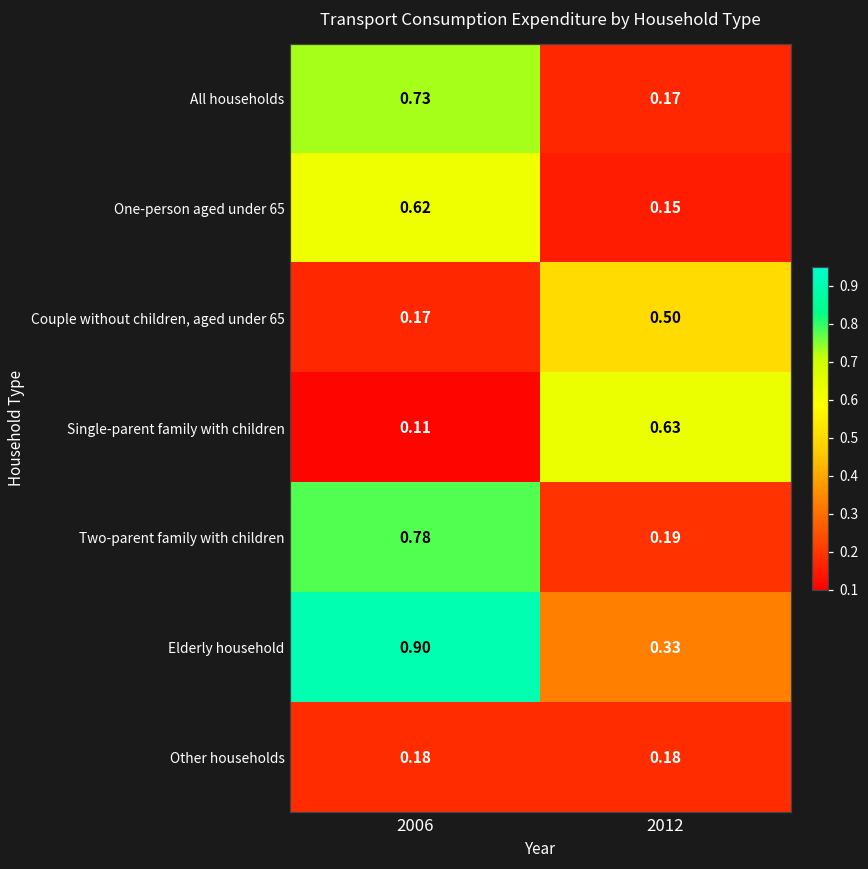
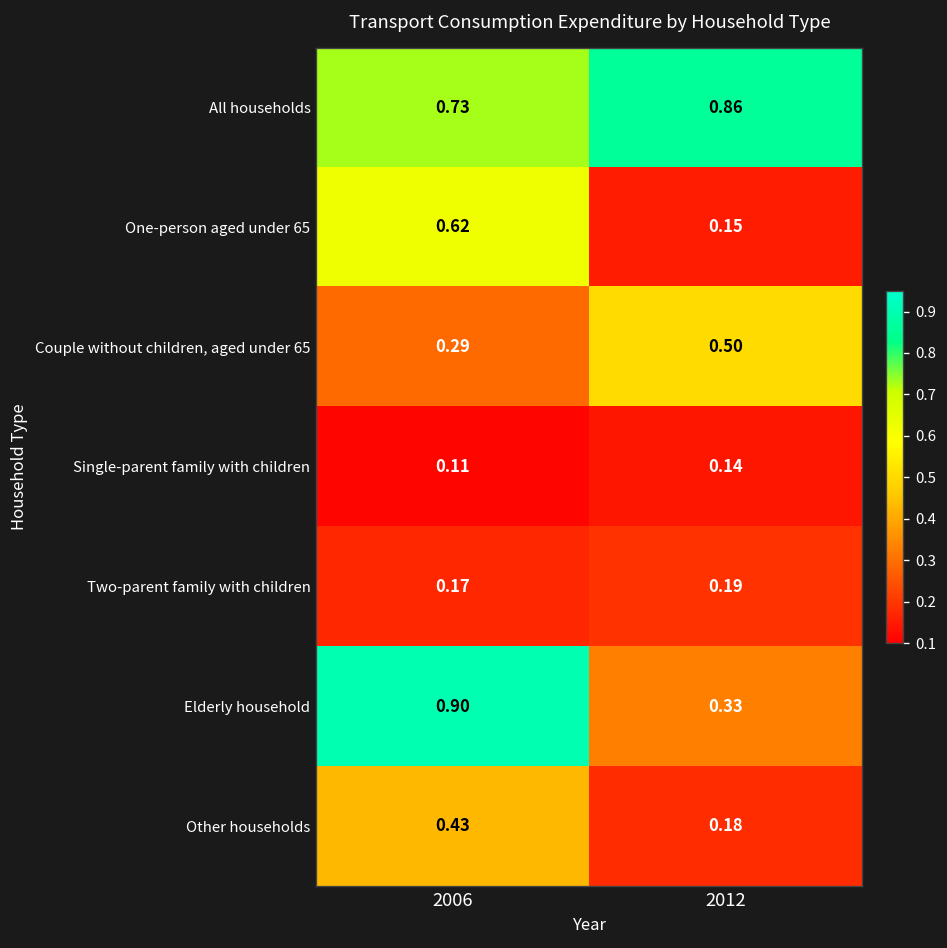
  {
    "All households": {
      "2006": 0.73,
-     "2012": 0.17
+     "2012": 0.86
    },
    "One-person aged under 65": {
      "2006": 0.62,
      "2012": 0.15
    },
    "Couple without children, aged under 65": {
-     "2006": 0.17,
+     "2006": 0.29,
      "2012": 0.50
    },
    "Single-parent family with children": {
      "2006": 0.11,
-     "2012": 0.63
+     "2012": 0.14
    },
    "Two-parent family with children": {
-     "2006": 0.78,
+     "2006": 0.17,
      "2012": 0.19
    },
    "Elderly household": {
      "2006": 0.90,
      "2012": 0.33
    },
    "Other households": {
-     "2006": 0.18,
+     "2006": 0.43,
      "2012": 0.18
    }
  }
